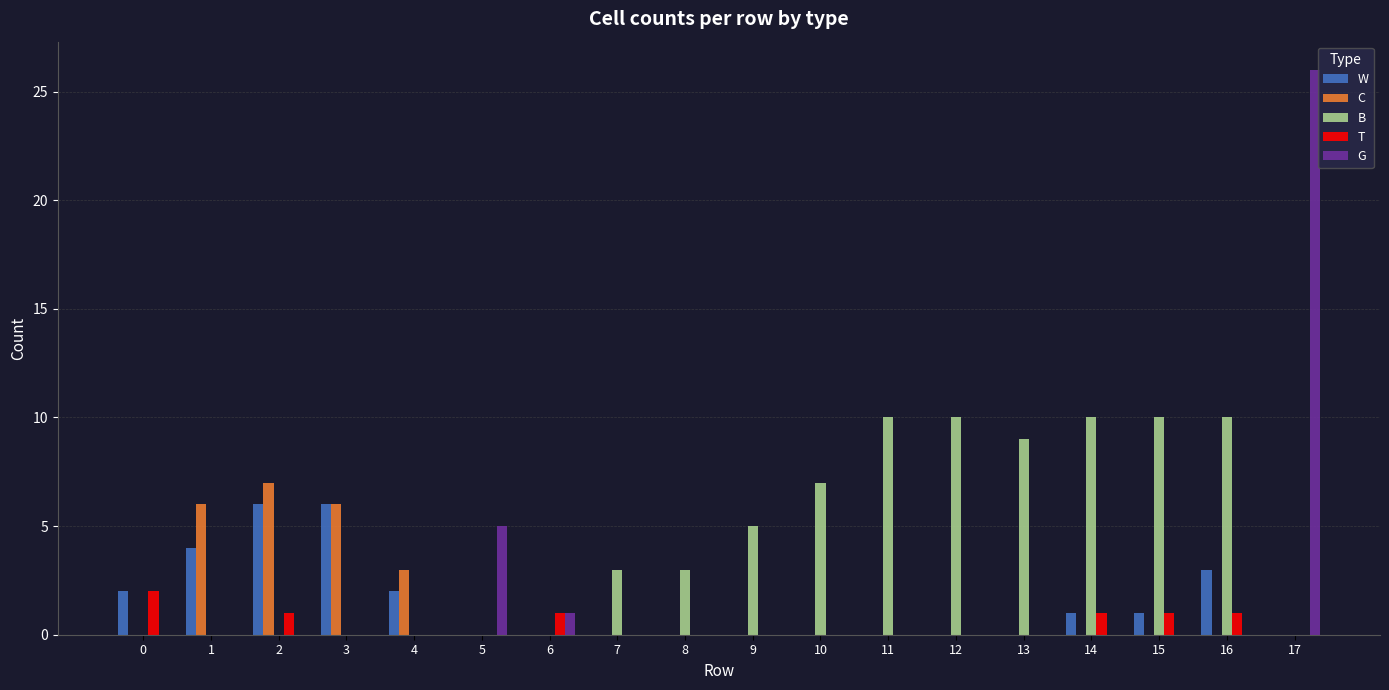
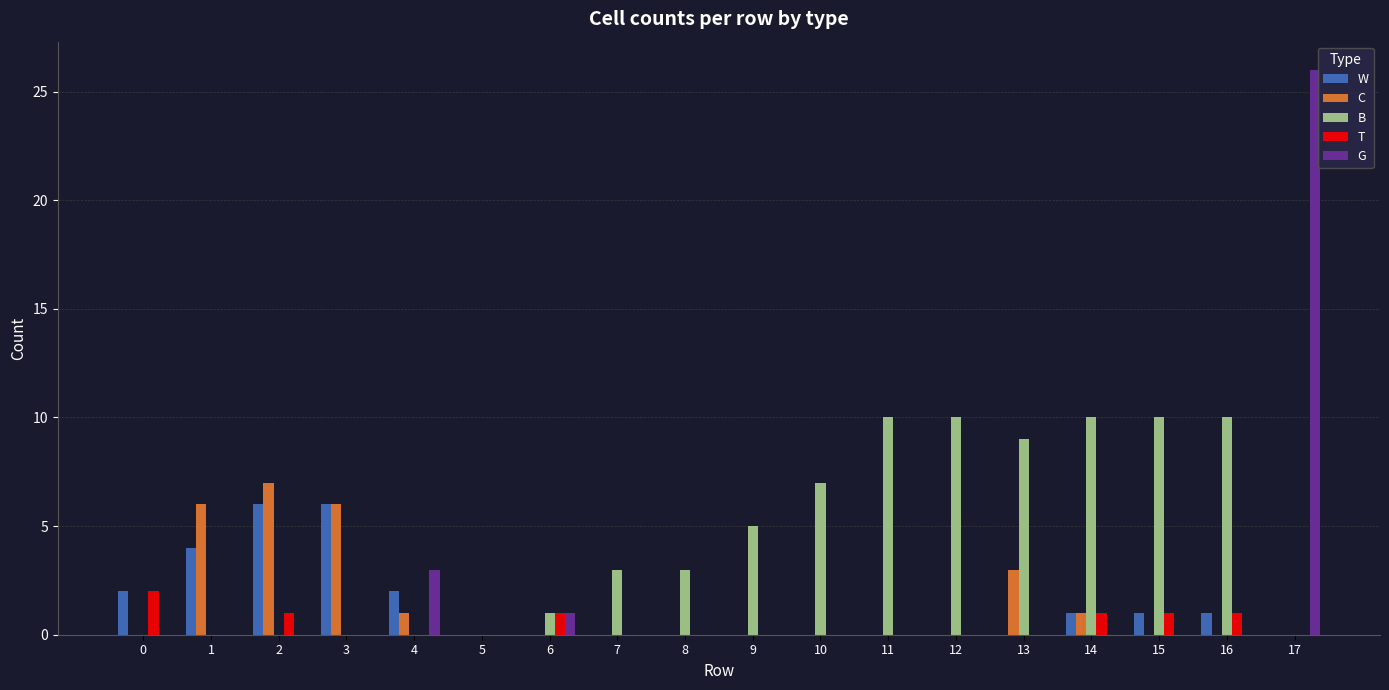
  {
    "W": {
      "0": 2,
      "1": 4,
      "2": 6,
      "3": 6,
      "4": 2,
      "5": 0,
      "6": 0,
      "7": 0,
      "8": 0,
      "9": 0,
      "10": 0,
      "11": 0,
      "12": 0,
      "13": 0,
      "14": 1,
      "15": 1,
-     "16": 3,
+     "16": 1,
      "17": 0
    },
    "C": {
      "0": 0,
      "1": 6,
      "2": 7,
      "3": 6,
-     "4": 3,
+     "4": 1,
      "5": 0,
      "6": 0,
      "7": 0,
      "8": 0,
      "9": 0,
      "10": 0,
      "11": 0,
      "12": 0,
-     "13": 0,
-     "14": 0,
+     "13": 3,
+     "14": 1,
      "15": 0,
      "16": 0,
      "17": 0
    },
    "B": {
      "0": 0,
      "1": 0,
      "2": 0,
      "3": 0,
      "4": 0,
      "5": 0,
-     "6": 0,
+     "6": 1,
      "7": 3,
      "8": 3,
      "9": 5,
      "10": 7,
      "11": 10,
      "12": 10,
      "13": 9,
      "14": 10,
      "15": 10,
      "16": 10,
      "17": 0
    },
    "T": {
      "0": 2,
      "1": 0,
      "2": 1,
      "3": 0,
      "4": 0,
      "5": 0,
      "6": 1,
      "7": 0,
      "8": 0,
      "9": 0,
      "10": 0,
      "11": 0,
      "12": 0,
      "13": 0,
      "14": 1,
      "15": 1,
      "16": 1,
      "17": 0
    },
    "G": {
      "0": 0,
      "1": 0,
      "2": 0,
      "3": 0,
-     "4": 0,
-     "5": 5,
+     "4": 3,
+     "5": 0,
      "6": 1,
      "7": 0,
      "8": 0,
      "9": 0,
      "10": 0,
      "11": 0,
      "12": 0,
      "13": 0,
      "14": 0,
      "15": 0,
      "16": 0,
      "17": 26
    }
  }
